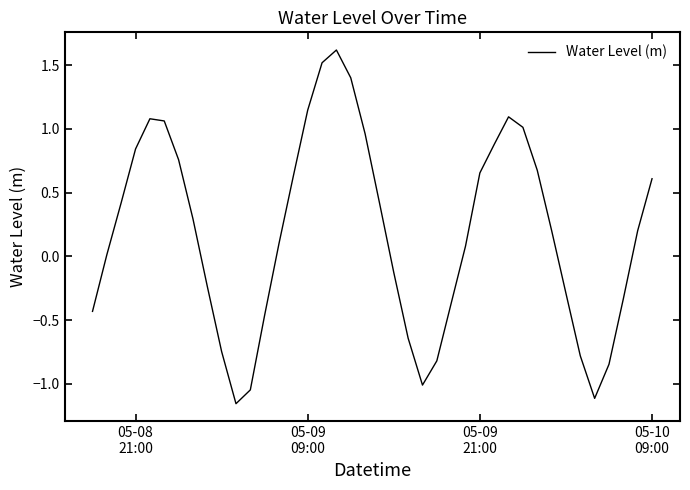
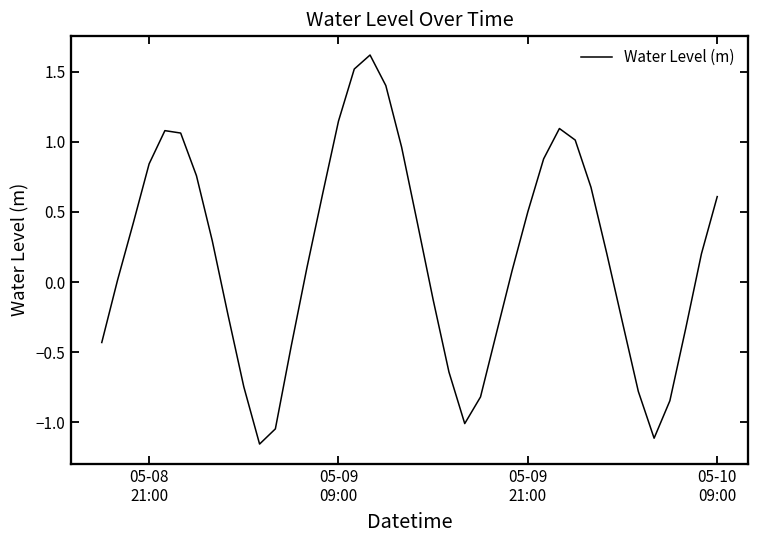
  {
    "05-08 21:00": 0.84,
    "05-09 09:00": 1.15,
-   "05-09 21:00": 0.66,
+   "05-09 21:00": 0.50,
    "05-10 09:00": 0.61
  }
